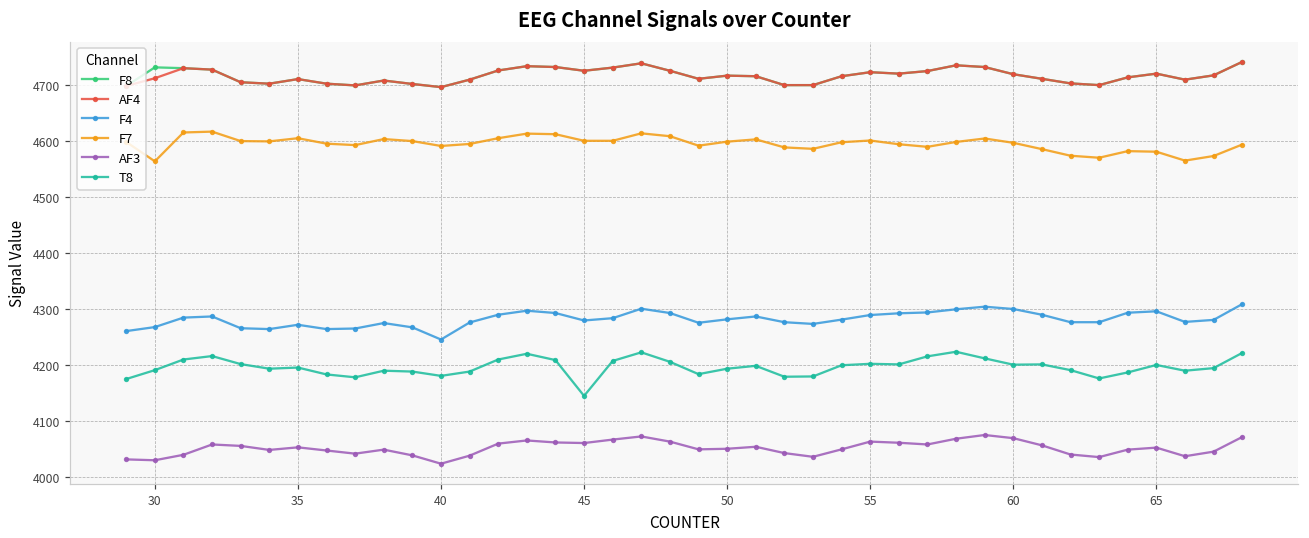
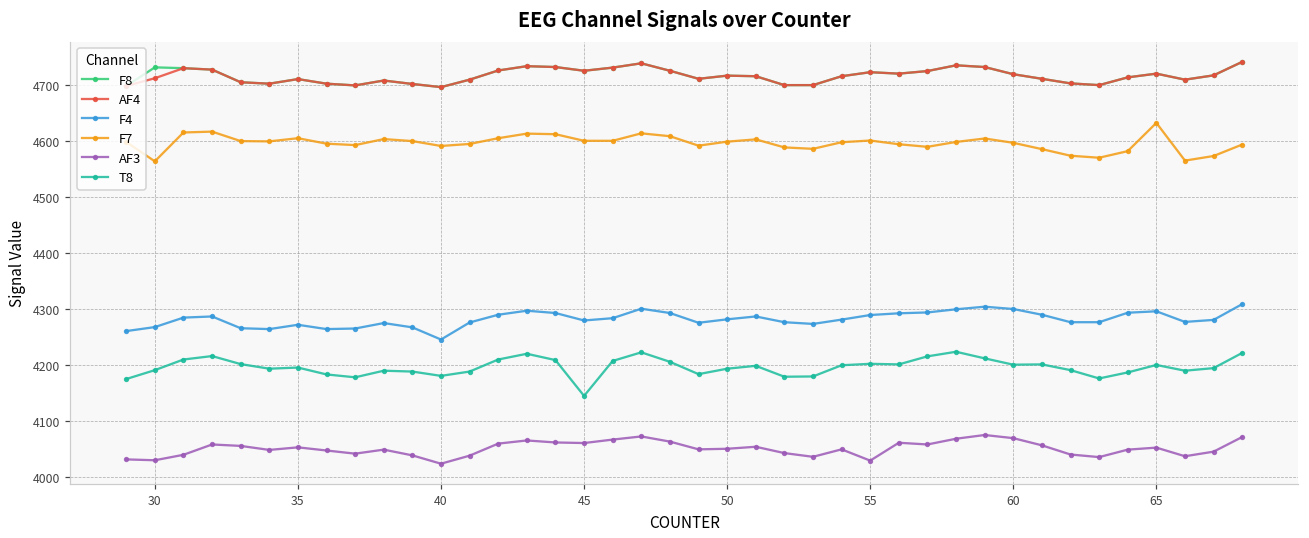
  {
    "AF4": {
      "30": 4710
    },
    "F4": {
      "30": 4270,
      "35": 4270,
      "40": 4250,
      "45": 4280,
      "50": 4280,
      "55": 4290,
      "60": 4300,
      "65": 4300
    },
    "F7": {
      "30": 4560,
      "35": 4610,
      "40": 4590,
      "45": 4600,
      "50": 4600,
      "55": 4600,
      "60": 4600,
-     "65": 4580
+     "65": 4630
    },
    "AF3": {
      "30": 4030,
      "35": 4050,
      "40": 4020,
      "45": 4060,
      "50": 4050,
-     "55": 4060,
+     "55": 4030,
      "60": 4070,
      "65": 4050
    }
  }
